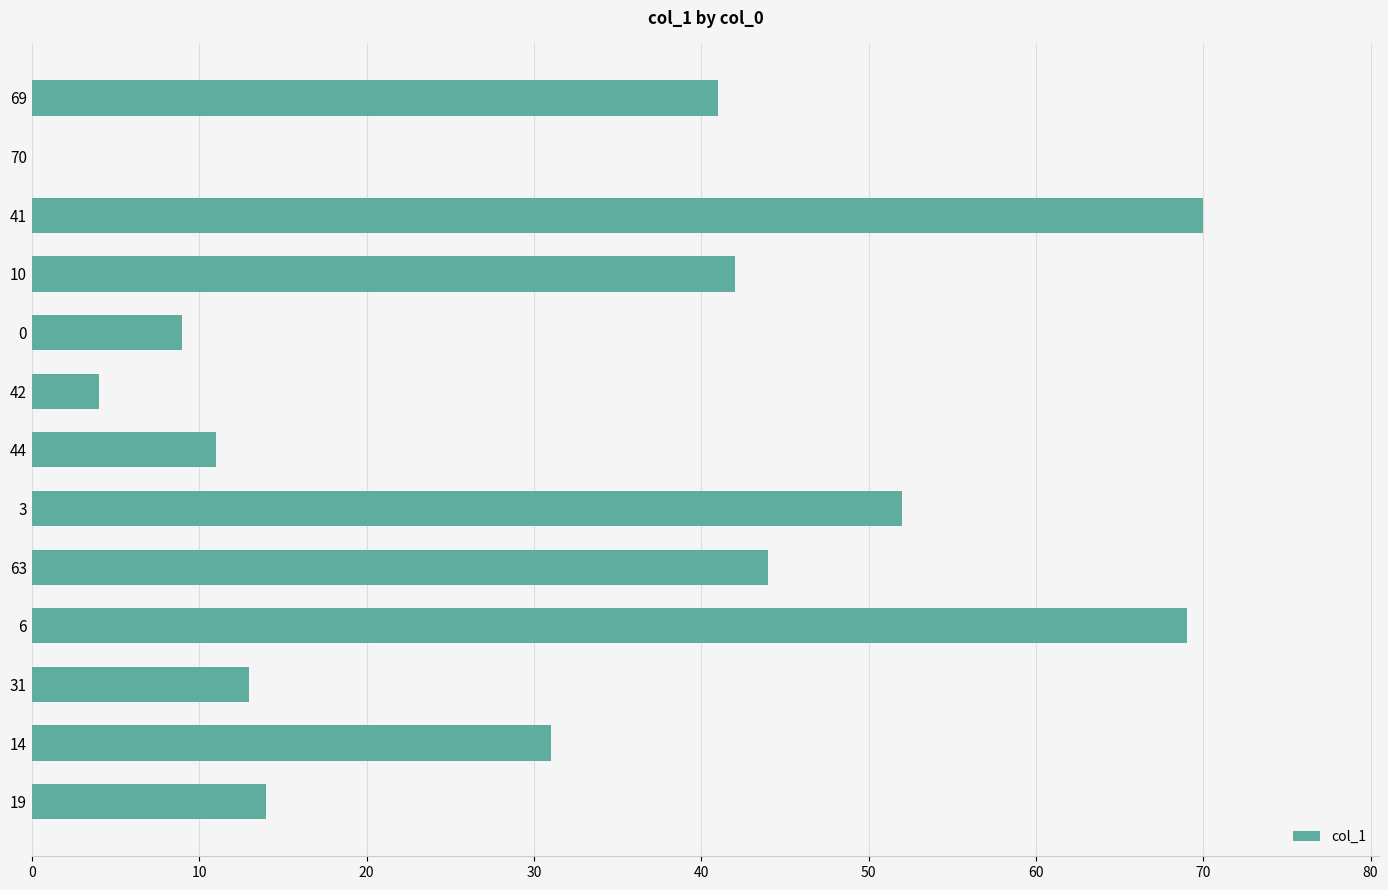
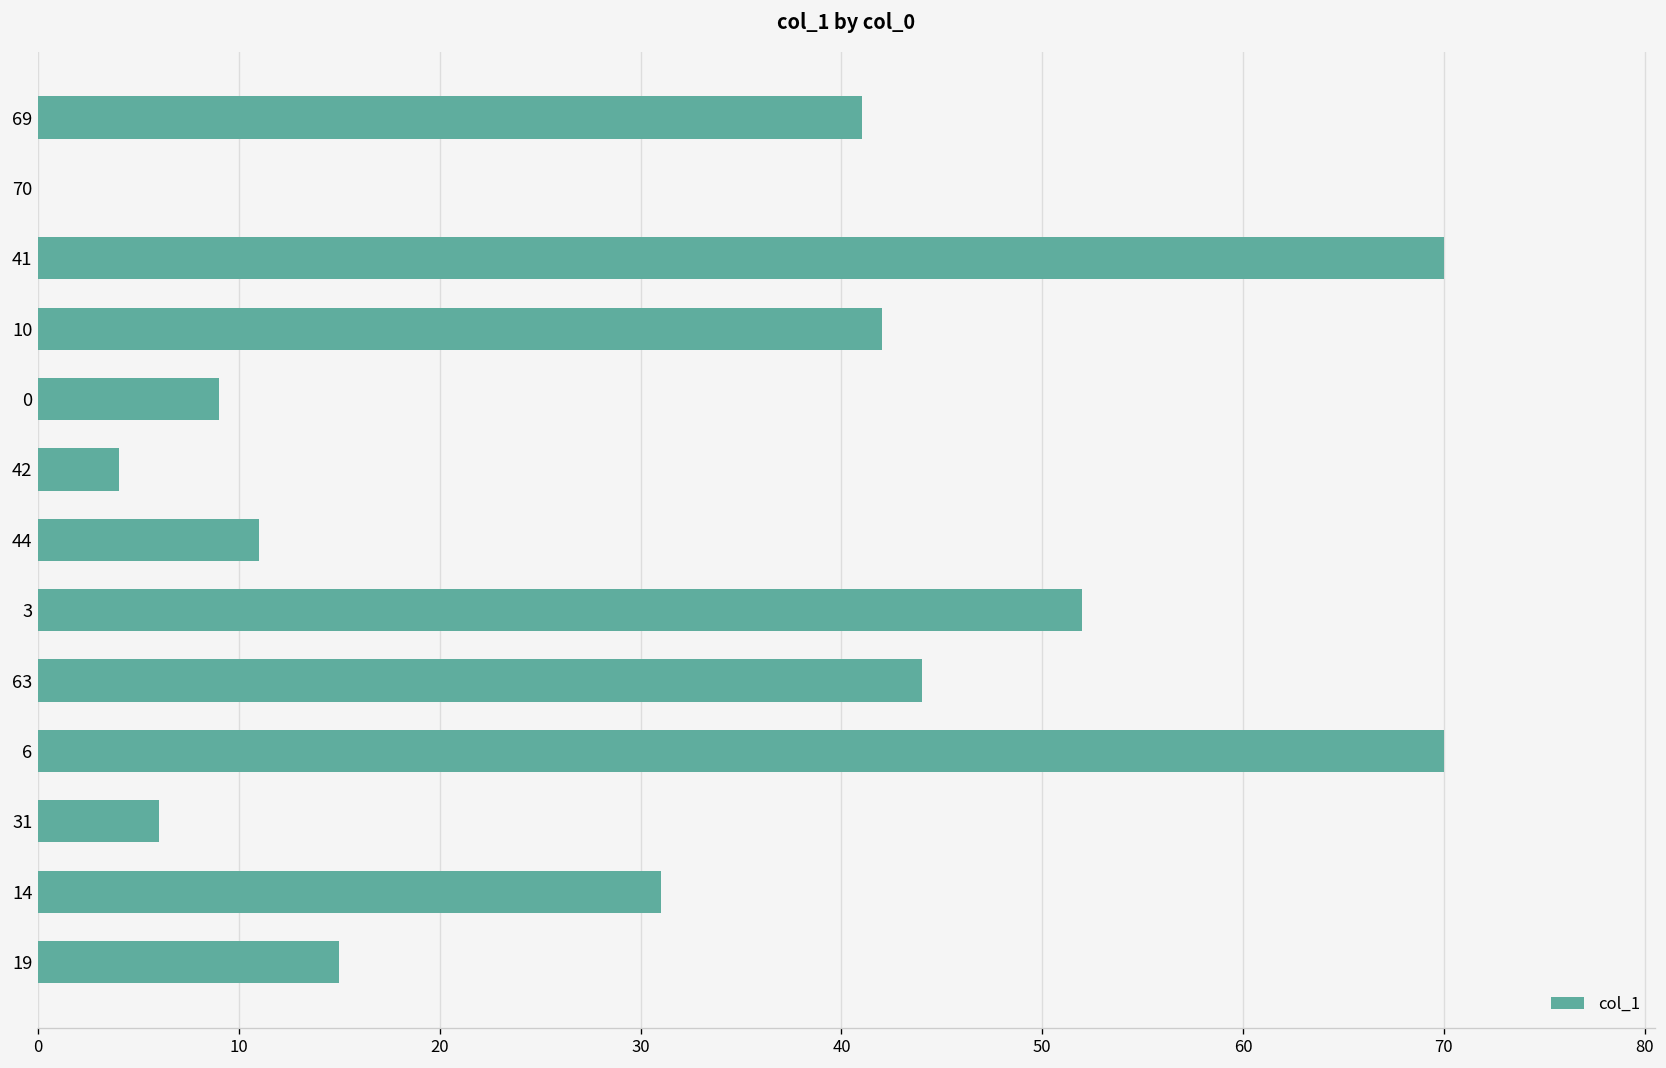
  {
    "69": 41,
    "70": 0,
    "41": 70,
    "10": 42,
    "0": 9,
    "42": 4,
    "44": 11,
    "3": 52,
    "63": 44,
-   "6": 69,
-   "31": 13,
+   "6": 70,
+   "31": 6,
    "14": 31,
-   "19": 14
+   "19": 15
  }
